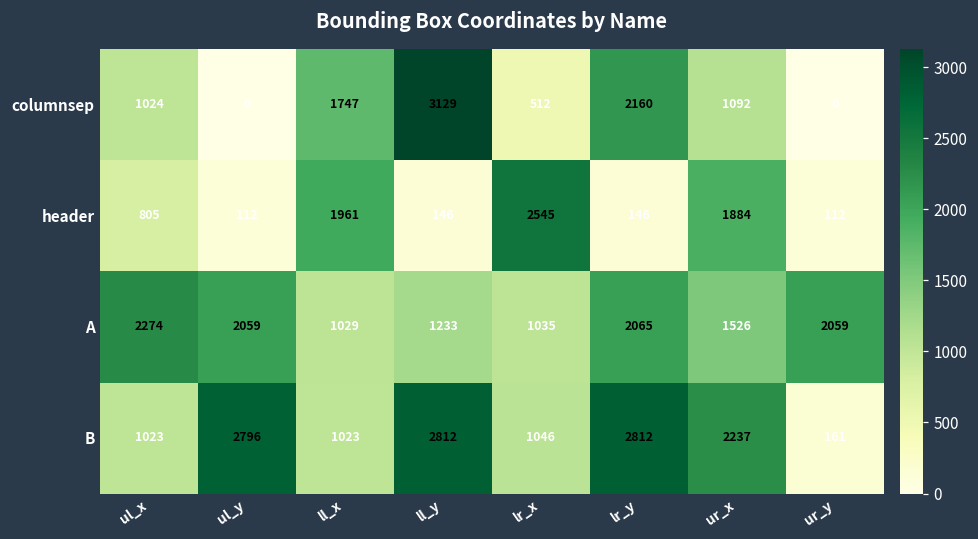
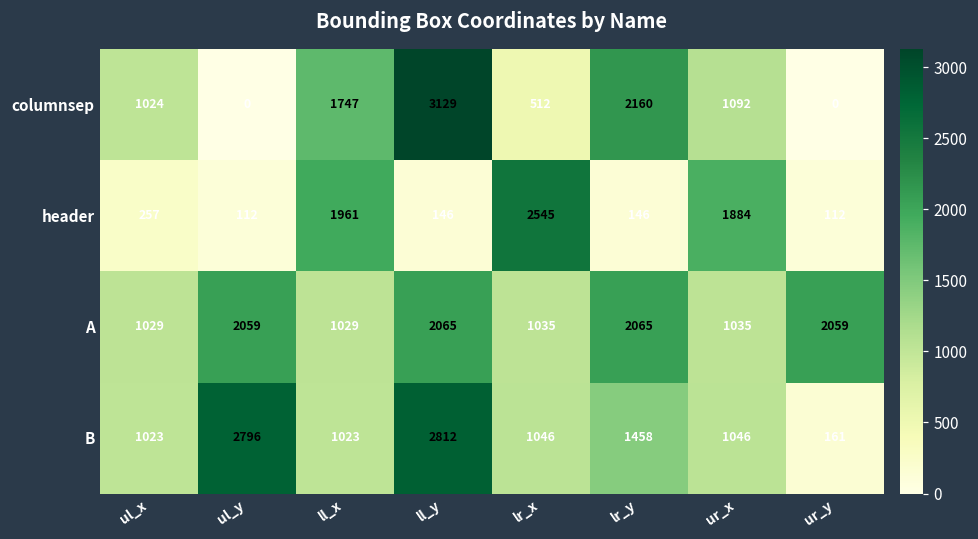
  {
    "columnsep": {
      "ul_x": 1024,
      "ll_x": 1747,
      "ll_y": 3129,
      "lr_x": 512,
      "lr_y": 2160,
      "ur_x": 1092
    },
    "header": {
-     "ul_x": 805,
+     "ul_x": 257,
      "ll_x": 1961,
      "lr_x": 2545,
      "ur_x": 1884
    },
    "A": {
-     "ul_x": 2274,
+     "ul_x": 1029,
      "ul_y": 2059,
      "ll_x": 1029,
-     "ll_y": 1233,
+     "ll_y": 2065,
      "lr_x": 1035,
      "lr_y": 2065,
-     "ur_x": 1526,
+     "ur_x": 1035,
      "ur_y": 2059
    },
    "B": {
      "ul_x": 1023,
      "ul_y": 2796,
      "ll_x": 1023,
      "ll_y": 2812,
      "lr_x": 1046,
-     "lr_y": 2812,
-     "ur_x": 2237
+     "lr_y": 1458,
+     "ur_x": 1046
    }
  }
